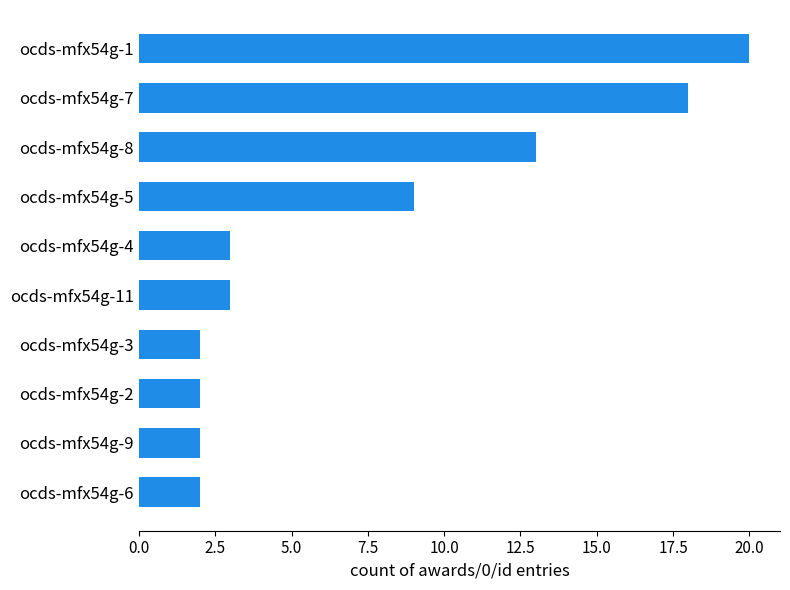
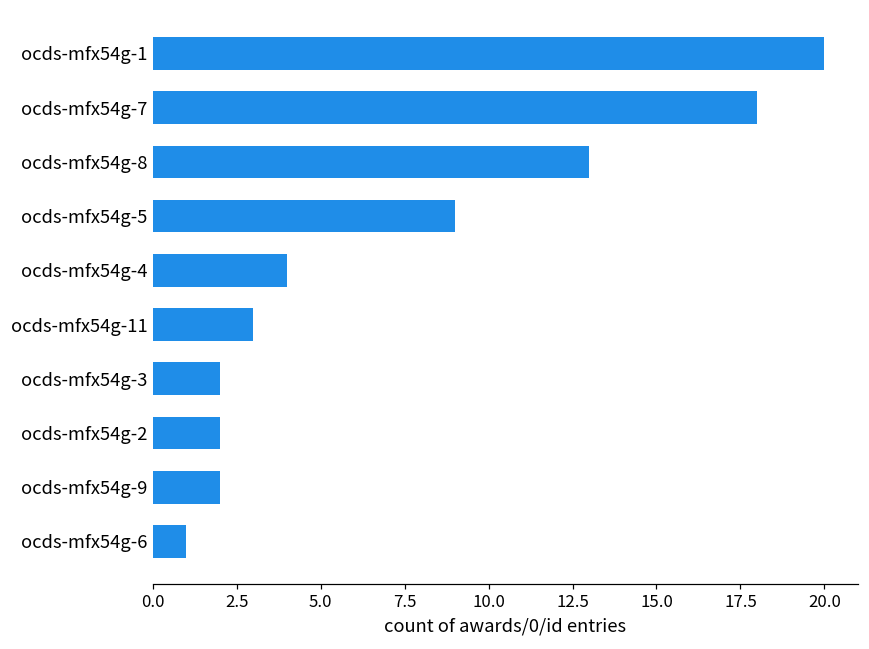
  {
    "ocds-mfx54g-1": 20,
    "ocds-mfx54g-7": 18,
    "ocds-mfx54g-8": 13,
    "ocds-mfx54g-5": 9,
-   "ocds-mfx54g-4": 3,
+   "ocds-mfx54g-4": 4,
    "ocds-mfx54g-11": 3,
    "ocds-mfx54g-3": 2,
    "ocds-mfx54g-2": 2,
    "ocds-mfx54g-9": 2,
-   "ocds-mfx54g-6": 2
+   "ocds-mfx54g-6": 1
  }
